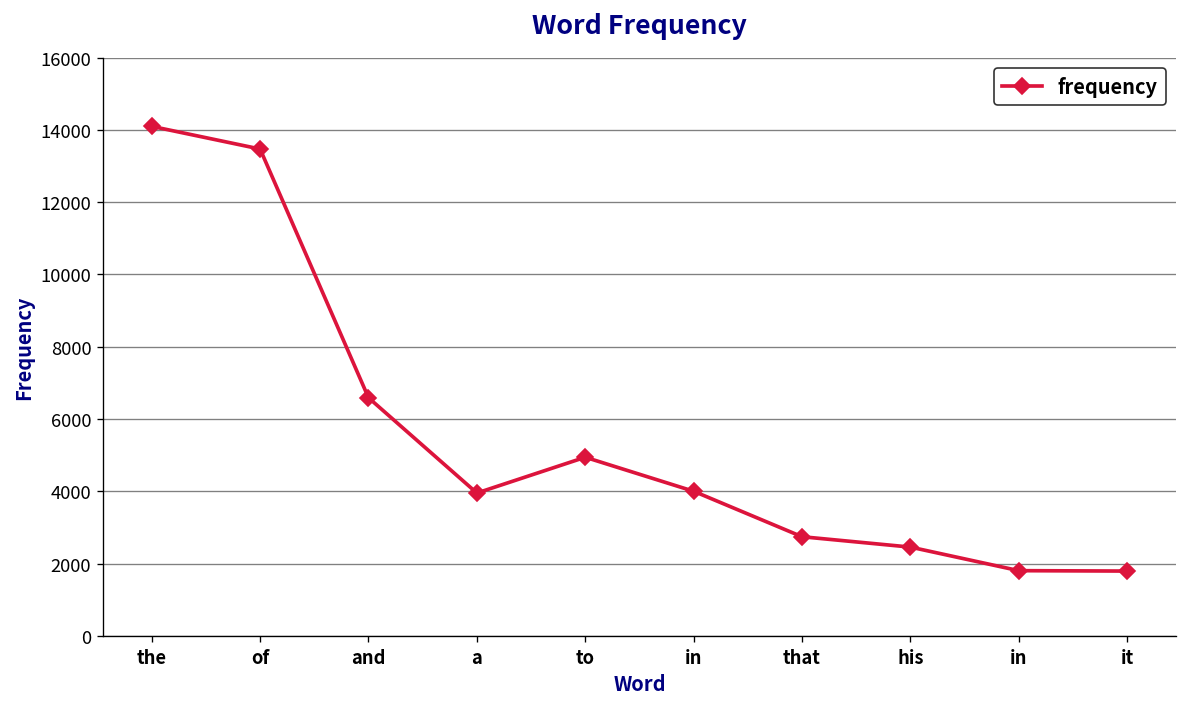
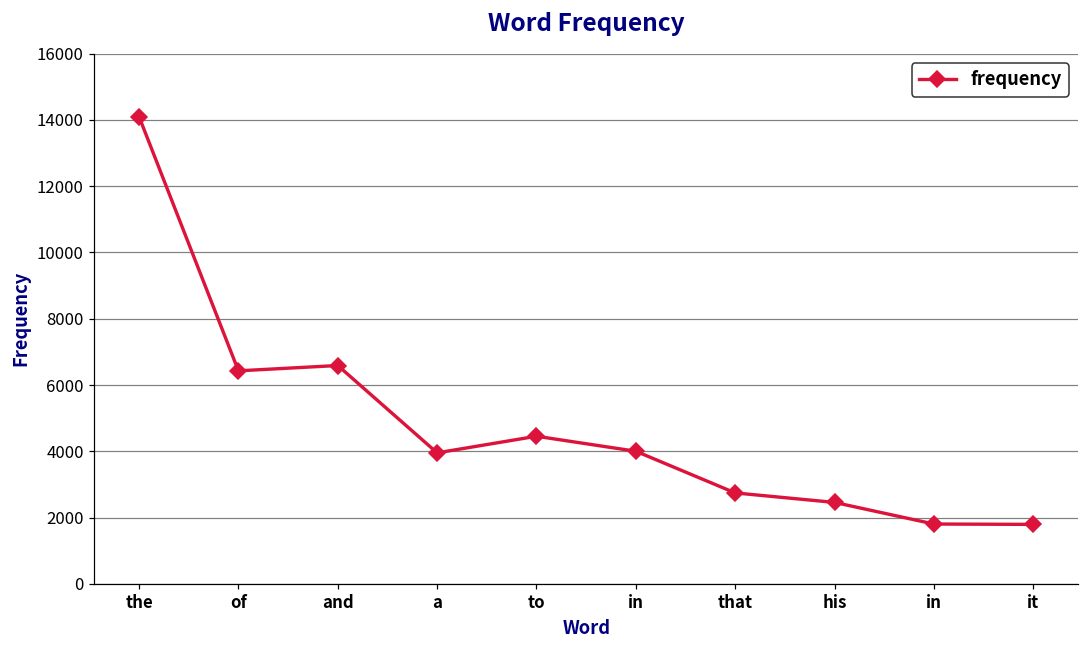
  {
    "the": 14100,
-   "of": 13500,
+   "of": 6400,
    "and": 6600,
    "a": 4000,
-   "to": 4900,
+   "to": 4500,
    "that": 2700,
    "his": 2500,
    "it": 1800
  }
